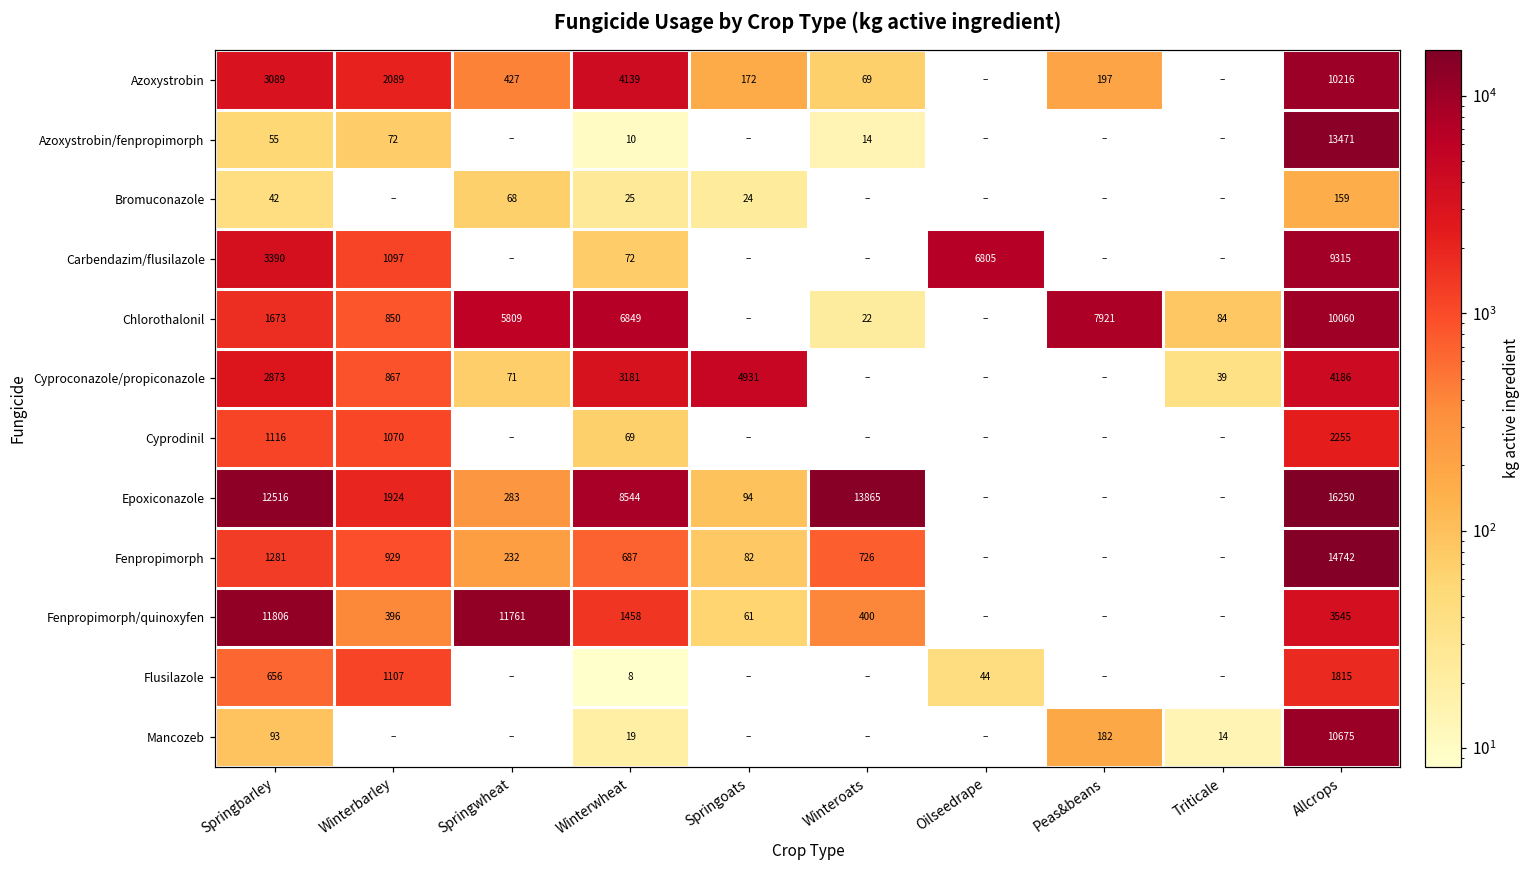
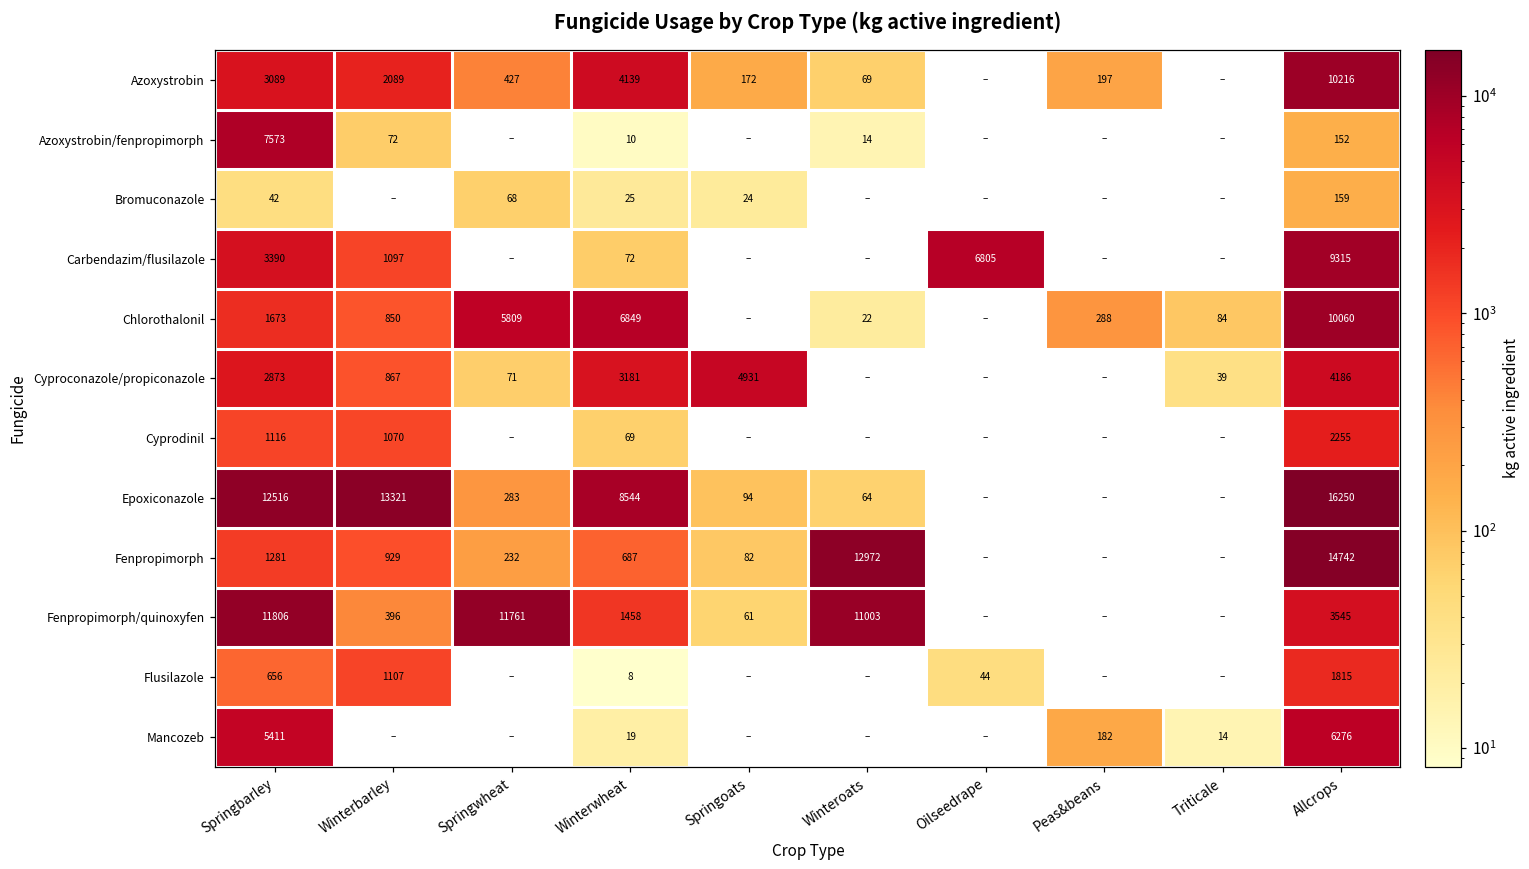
  {
    "Azoxystrobin": {
      "Springbarley": 3089,
      "Winterbarley": 2089,
      "Springwheat": 427,
      "Winterwheat": 4139,
      "Springoats": 172,
      "Winteroats": 69,
      "Peas&beans": 197,
      "Allcrops": 10216
    },
    "Azoxystrobin/fenpropimorph": {
-     "Springbarley": 55,
+     "Springbarley": 7573,
      "Winterbarley": 72,
      "Winterwheat": 10,
      "Winteroats": 14,
-     "Allcrops": 13471
+     "Allcrops": 152
    },
    "Bromuconazole": {
      "Springbarley": 42,
      "Springwheat": 68,
      "Winterwheat": 25,
      "Springoats": 24,
      "Allcrops": 159
    },
    "Carbendazim/flusilazole": {
      "Springbarley": 3390,
      "Winterbarley": 1097,
      "Winterwheat": 72,
      "Oilseedrape": 6805,
      "Allcrops": 9315
    },
    "Chlorothalonil": {
      "Springbarley": 1673,
      "Winterbarley": 850,
      "Springwheat": 5809,
      "Winterwheat": 6849,
      "Winteroats": 22,
-     "Peas&beans": 7921,
+     "Peas&beans": 288,
      "Triticale": 84,
      "Allcrops": 10060
    },
    "Cyproconazole/propiconazole": {
      "Springbarley": 2873,
      "Winterbarley": 867,
      "Springwheat": 71,
      "Winterwheat": 3181,
      "Springoats": 4931,
      "Triticale": 39,
      "Allcrops": 4186
    },
    "Cyprodinil": {
      "Springbarley": 1116,
      "Winterbarley": 1070,
      "Winterwheat": 69,
      "Allcrops": 2255
    },
    "Epoxiconazole": {
      "Springbarley": 12516,
-     "Winterbarley": 1924,
+     "Winterbarley": 13321,
      "Springwheat": 283,
      "Winterwheat": 8544,
      "Springoats": 94,
-     "Winteroats": 13865,
+     "Winteroats": 64,
      "Allcrops": 16250
    },
    "Fenpropimorph": {
      "Springbarley": 1281,
      "Winterbarley": 929,
      "Springwheat": 232,
      "Winterwheat": 687,
      "Springoats": 82,
-     "Winteroats": 726,
+     "Winteroats": 12972,
      "Allcrops": 14742
    },
    "Fenpropimorph/quinoxyfen": {
      "Springbarley": 11806,
      "Winterbarley": 396,
      "Springwheat": 11761,
      "Winterwheat": 1458,
      "Springoats": 61,
-     "Winteroats": 400,
+     "Winteroats": 11003,
      "Allcrops": 3545
    },
    "Flusilazole": {
      "Springbarley": 656,
      "Winterbarley": 1107,
      "Winterwheat": 8,
      "Oilseedrape": 44,
      "Allcrops": 1815
    },
    "Mancozeb": {
-     "Springbarley": 93,
+     "Springbarley": 5411,
      "Winterwheat": 19,
      "Peas&beans": 182,
      "Triticale": 14,
-     "Allcrops": 10675
+     "Allcrops": 6276
    }
  }
